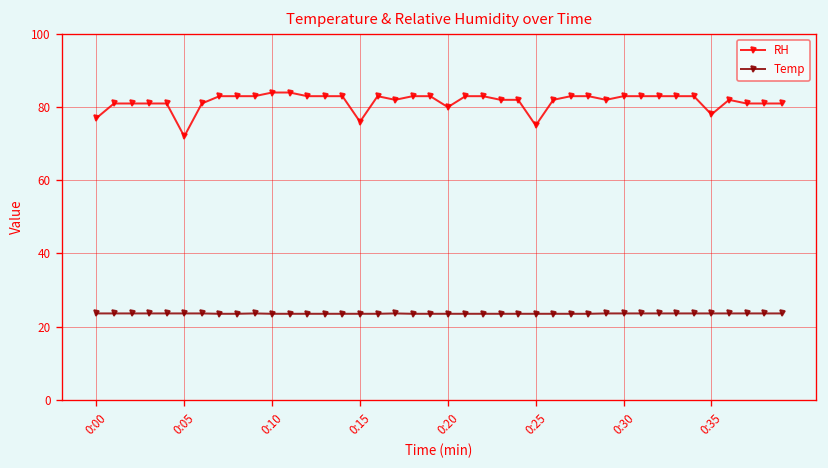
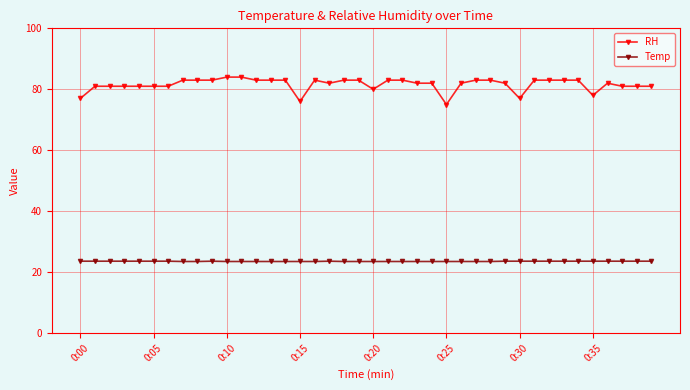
  {
    "RH": {
      "0:00": 77,
-     "0:05": 72,
+     "0:05": 81,
      "0:10": 84,
      "0:15": 76,
      "0:20": 80,
      "0:25": 75,
-     "0:30": 83,
+     "0:30": 77,
      "0:35": 78
    },
    "Temp": {
      "0:00": 24,
      "0:05": 24,
      "0:10": 24,
      "0:15": 24,
      "0:20": 24,
      "0:25": 24,
      "0:30": 24,
      "0:35": 24
    }
  }
